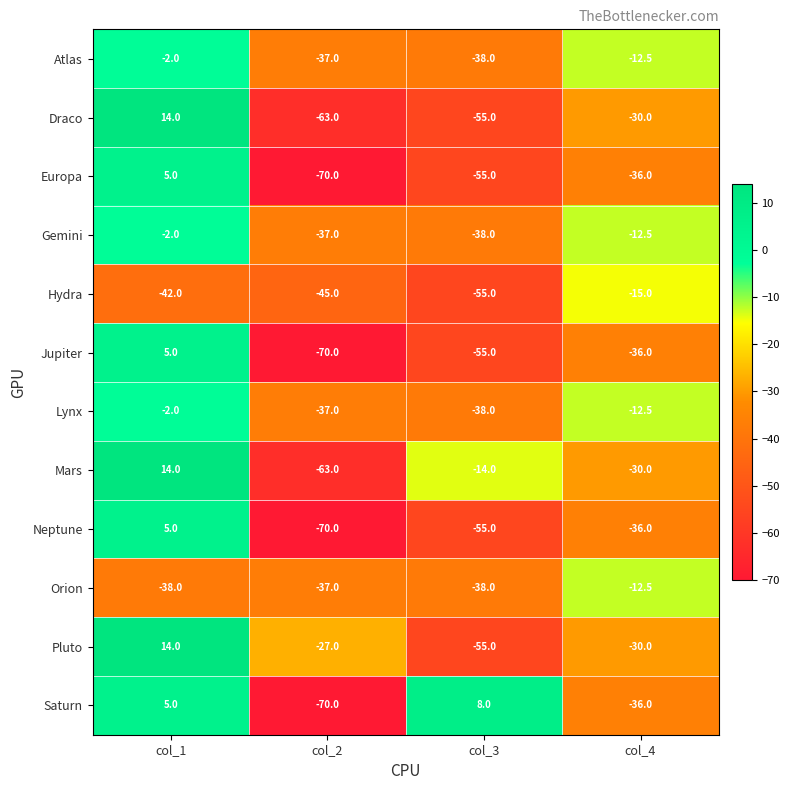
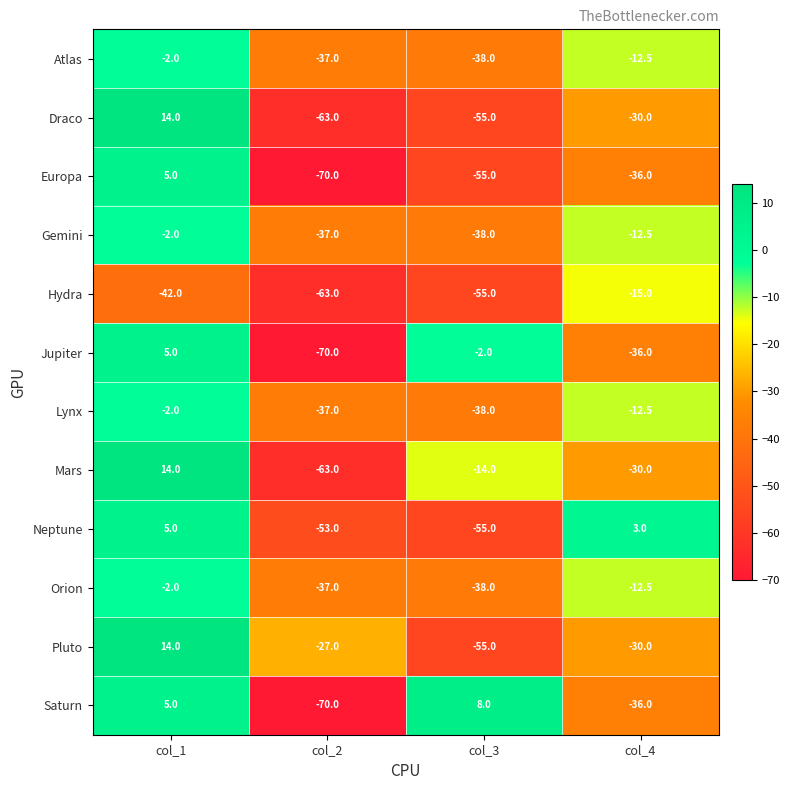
  {
    "Atlas": {
      "col_1": -2.0,
      "col_2": -37.0,
      "col_3": -38.0,
      "col_4": -12.5
    },
    "Draco": {
      "col_1": 14.0,
      "col_2": -63.0,
      "col_3": -55.0,
      "col_4": -30.0
    },
    "Europa": {
      "col_1": 5.0,
      "col_2": -70.0,
      "col_3": -55.0,
      "col_4": -36.0
    },
    "Gemini": {
      "col_1": -2.0,
      "col_2": -37.0,
      "col_3": -38.0,
      "col_4": -12.5
    },
    "Hydra": {
      "col_1": -42.0,
-     "col_2": -45.0,
+     "col_2": -63.0,
      "col_3": -55.0,
      "col_4": -15.0
    },
    "Jupiter": {
      "col_1": 5.0,
      "col_2": -70.0,
-     "col_3": -55.0,
+     "col_3": -2.0,
      "col_4": -36.0
    },
    "Lynx": {
      "col_1": -2.0,
      "col_2": -37.0,
      "col_3": -38.0,
      "col_4": -12.5
    },
    "Mars": {
      "col_1": 14.0,
      "col_2": -63.0,
      "col_3": -14.0,
      "col_4": -30.0
    },
    "Neptune": {
      "col_1": 5.0,
-     "col_2": -70.0,
+     "col_2": -53.0,
      "col_3": -55.0,
-     "col_4": -36.0
+     "col_4": 3.0
    },
    "Orion": {
-     "col_1": -38.0,
+     "col_1": -2.0,
      "col_2": -37.0,
      "col_3": -38.0,
      "col_4": -12.5
    },
    "Pluto": {
      "col_1": 14.0,
      "col_2": -27.0,
      "col_3": -55.0,
      "col_4": -30.0
    },
    "Saturn": {
      "col_1": 5.0,
      "col_2": -70.0,
      "col_3": 8.0,
      "col_4": -36.0
    }
  }
